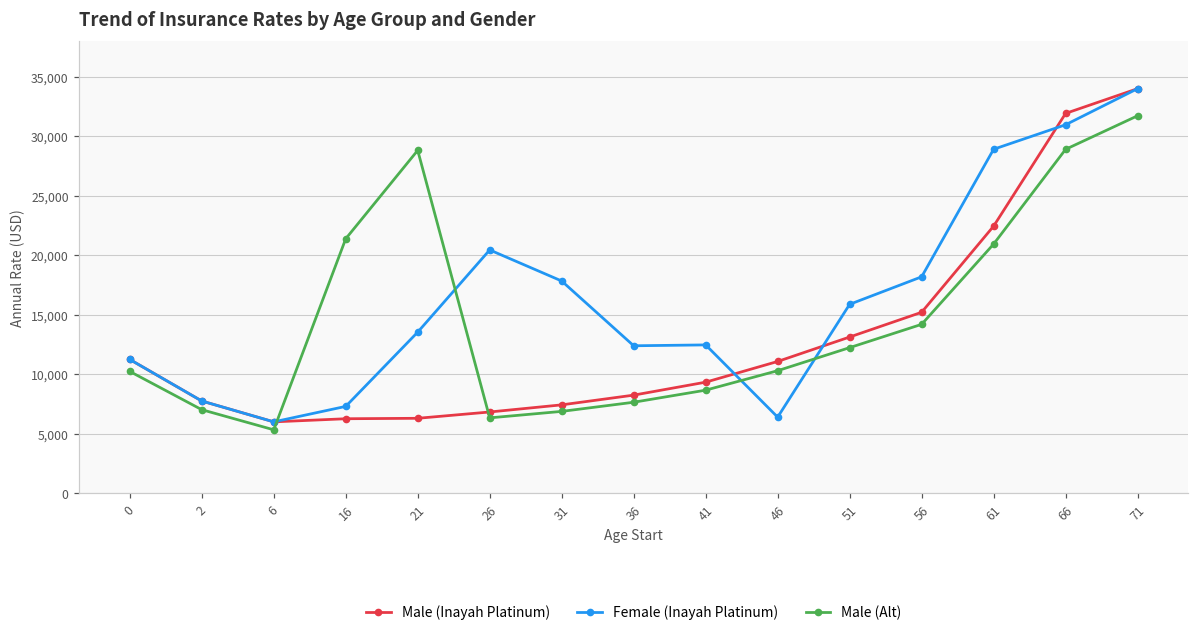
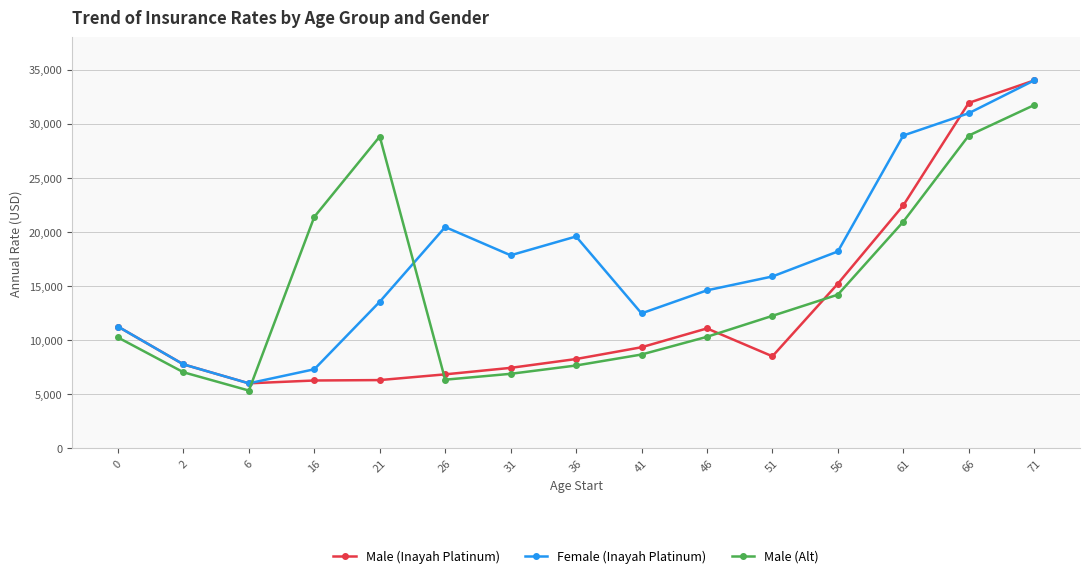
  {
    "Male (Inayah Platinum)": {
      "16": "6,200",
      "21": "6,300",
      "26": "6,800",
      "31": "7,400",
      "36": "8,200",
      "41": "9,300",
      "46": "11,100",
-     "51": "13,100",
+     "51": "8,500",
      "56": "15,200",
      "61": "22,400",
      "66": "31,900"
    },
    "Female (Inayah Platinum)": {
      "16": "7,300",
      "21": "13,500",
      "26": "20,400",
      "31": "17,800",
-     "36": "12,400",
+     "36": "19,600",
      "41": "12,500",
-     "46": "6,400",
+     "46": "14,600",
      "51": "15,900",
      "56": "18,200",
      "61": "28,900",
      "66": "31,000"
    },
    "Male (Alt)": {
      "0": "10,200",
      "2": "7,000",
      "6": "5,300",
      "16": "21,400",
      "21": "28,800",
      "26": "6,300",
      "31": "6,900",
      "36": "7,600",
      "41": "8,700",
      "46": "10,300",
      "51": "12,200",
      "56": "14,200",
      "61": "20,900",
      "66": "28,900",
      "71": "31,700"
    }
  }
